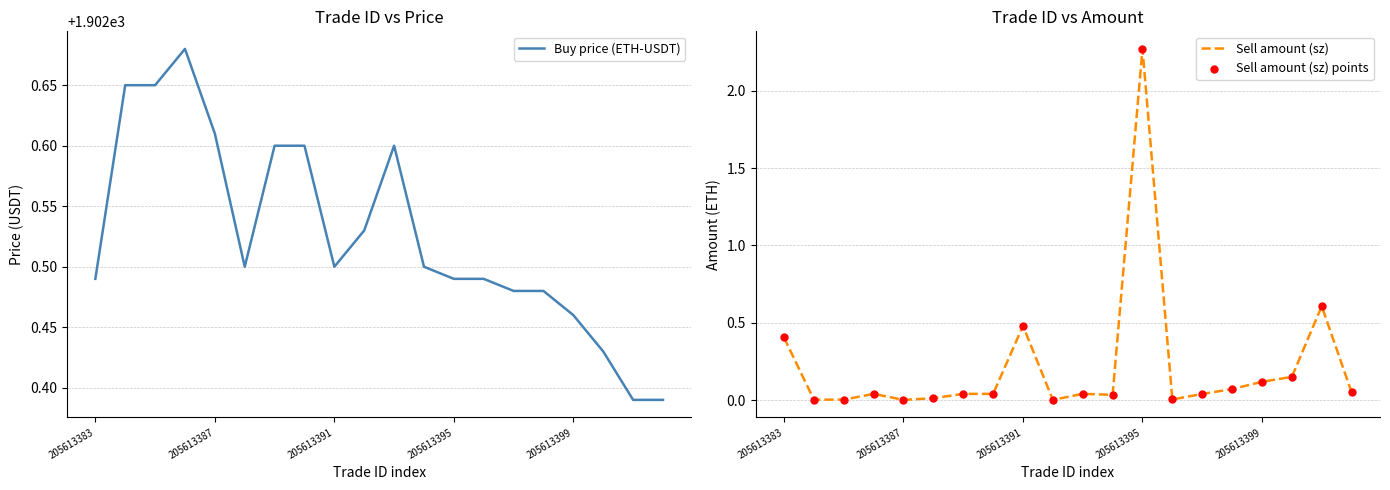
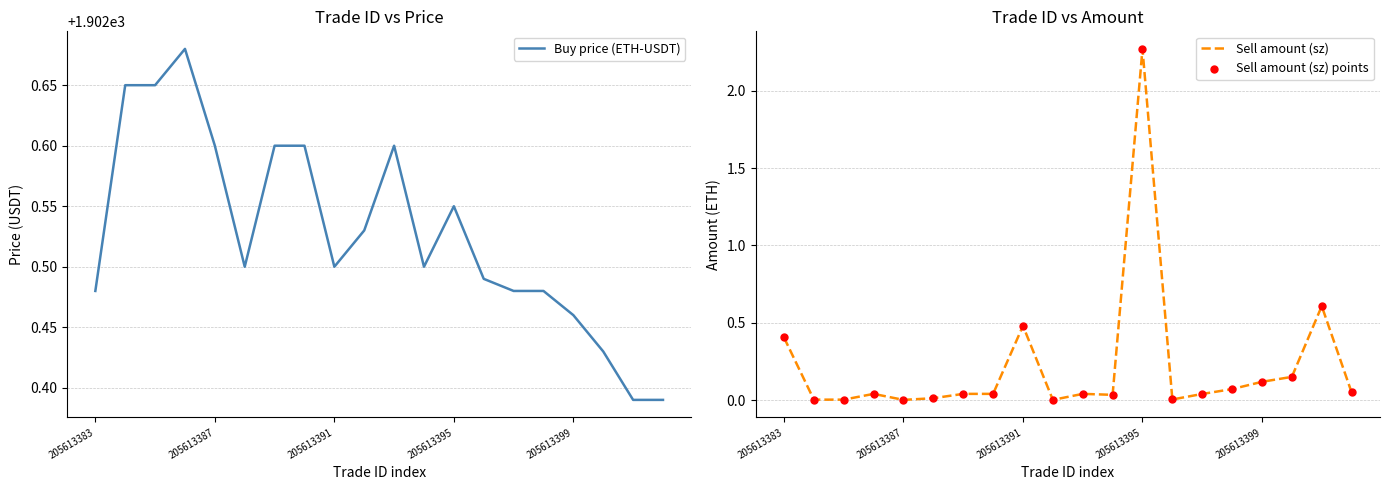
  {
    "Trade ID vs Price": {
-     "205613383": 1902.49,
-     "205613387": 1902.61,
+     "205613383": 1902.48,
+     "205613387": 1902.60,
      "205613391": 1902.50,
-     "205613395": 1902.49,
+     "205613395": 1902.55,
      "205613399": 1902.46
    },
    "Trade ID vs Amount": {
      "205613383": 0.40,
      "205613387": 0.00,
      "205613391": 0.48,
      "205613395": 2.27,
      "205613399": 0.12
    }
  }
